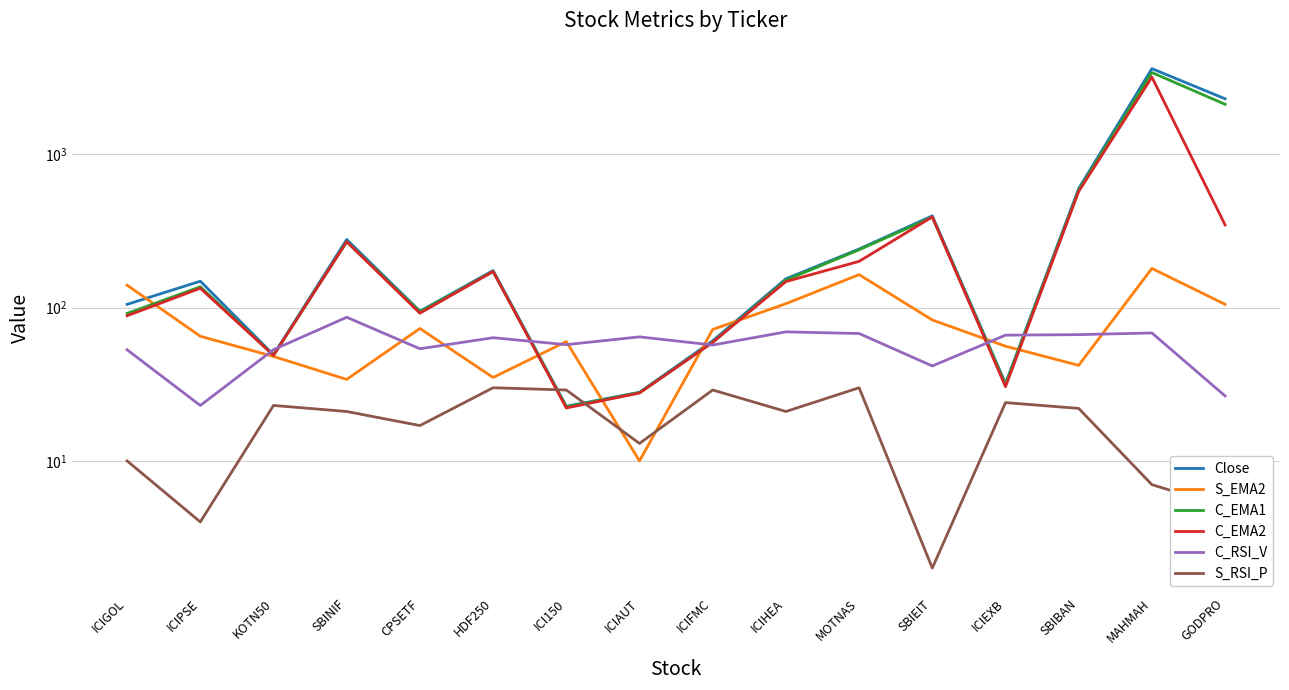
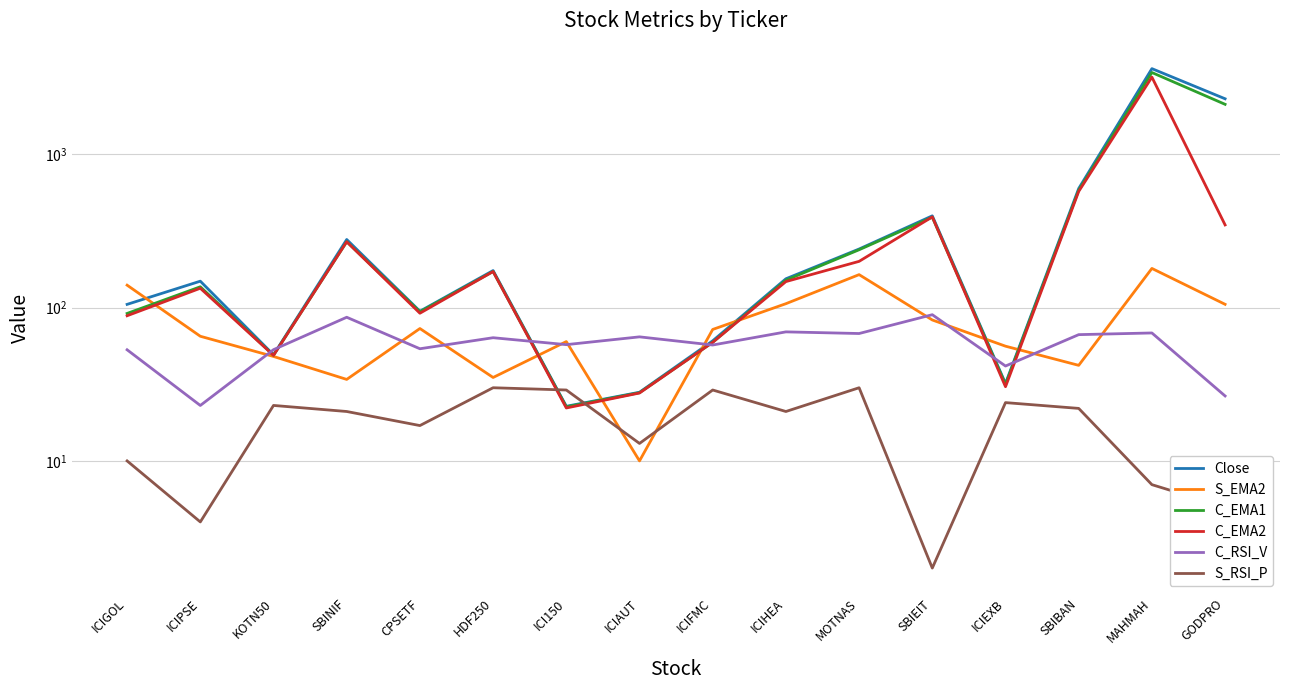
  {
    "Close": {
      "ICIGOL": 100,
      "ICIPSE": 150,
      "MAHMAH": 3600,
      "GODPRO": 2300
    },
    "S_EMA2": {
      "ICIGOL": 140,
      "ICIPSE": 65,
      "SBINIF": 34,
      "CPSETF": 70,
      "HDF250": 35,
      "ICI150": 60,
      "ICIAUT": 10,
      "ICIFMC": 70,
      "ICIHEA": 110,
      "MOTNAS": 160,
      "SBIEIT": 80,
      "ICIEXB": 56,
      "SBIBAN": 42,
      "MAHMAH": 180,
      "GODPRO": 110
    },
    "C_EMA1": {
      "MAHMAH": 3400,
      "GODPRO": 2100
    },
    "C_EMA2": {
      "MOTNAS": 200,
      "MAHMAH": 3200,
      "GODPRO": 350
    },
    "C_RSI_V": {
      "ICIGOL": 53,
      "ICIPSE": 23,
      "KOTN50": 53,
      "SBINIF": 90,
      "CPSETF": 54,
      "HDF250": 64,
      "ICI150": 57,
      "ICIAUT": 64,
      "ICIFMC": 57,
      "ICIHEA": 70,
      "MOTNAS": 70,
-     "SBIEIT": 42,
-     "ICIEXB": 66,
+     "SBIEIT": 90,
+     "ICIEXB": 42,
      "SBIBAN": 70,
      "MAHMAH": 70,
      "GODPRO": 27
    },
    "S_RSI_P": {
      "ICIGOL": 10,
      "ICIPSE": 4,
      "KOTN50": 23,
      "SBINIF": 21,
      "CPSETF": 17,
      "HDF250": 30,
      "ICI150": 29,
      "ICIAUT": 13,
      "ICIFMC": 29,
      "ICIHEA": 21,
      "MOTNAS": 30,
      "SBIEIT": 2,
      "ICIEXB": 24,
      "SBIBAN": 22,
      "MAHMAH": 7
    }
  }
